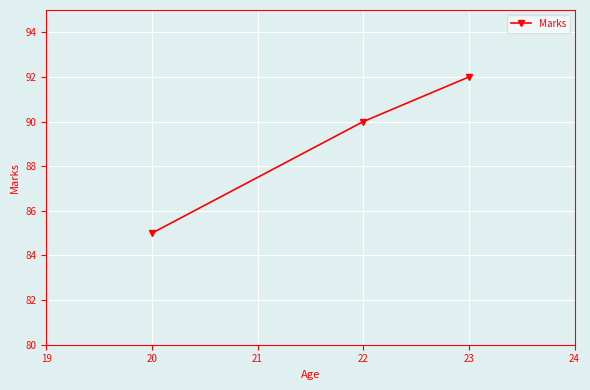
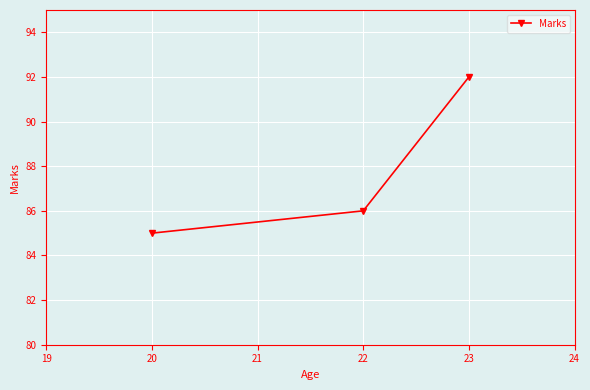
  {
    "20": 85,
-   "22": 90,
+   "22": 86,
    "23": 92
  }
